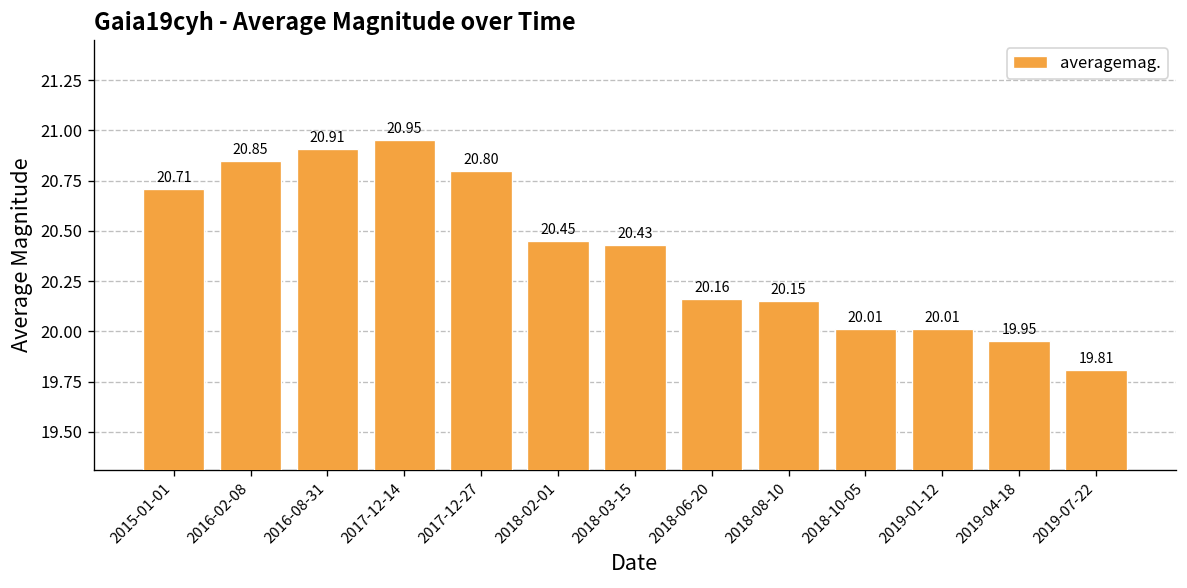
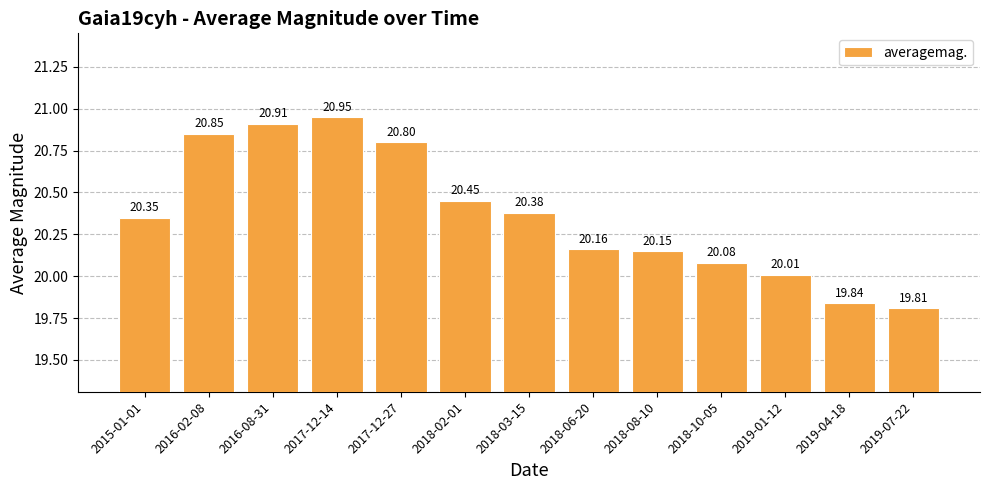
  {
-   "2015-01-01": 20.71,
+   "2015-01-01": 20.35,
    "2016-02-08": 20.85,
    "2016-08-31": 20.91,
    "2017-12-14": 20.95,
    "2017-12-27": 20.80,
    "2018-02-01": 20.45,
-   "2018-03-15": 20.43,
+   "2018-03-15": 20.38,
    "2018-06-20": 20.16,
    "2018-08-10": 20.15,
-   "2018-10-05": 20.01,
+   "2018-10-05": 20.08,
    "2019-01-12": 20.01,
-   "2019-04-18": 19.95,
+   "2019-04-18": 19.84,
    "2019-07-22": 19.81
  }
